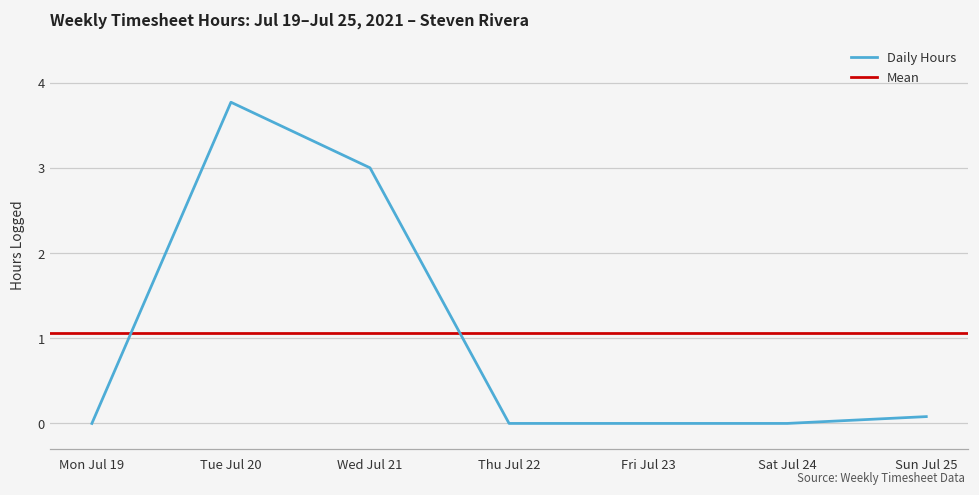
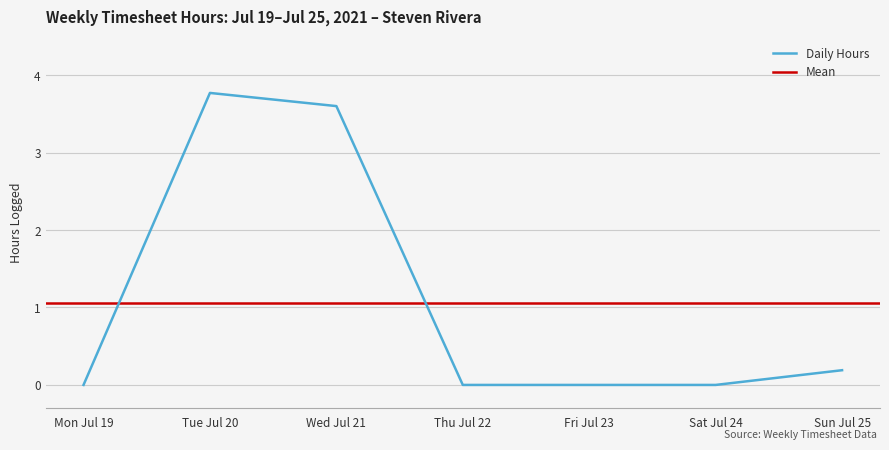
  {
    "Mon Jul 19": 0.0,
    "Tue Jul 20": 3.8,
-   "Wed Jul 21": 3.0,
+   "Wed Jul 21": 3.6,
    "Thu Jul 22": 0.0,
    "Fri Jul 23": 0.0,
    "Sat Jul 24": 0.0,
-   "Sun Jul 25": 0.1
+   "Sun Jul 25": 0.2
  }
